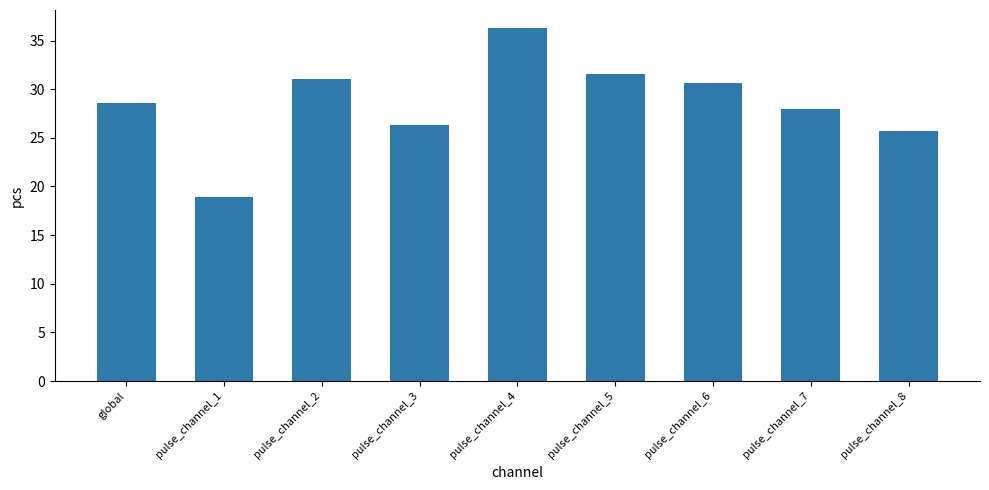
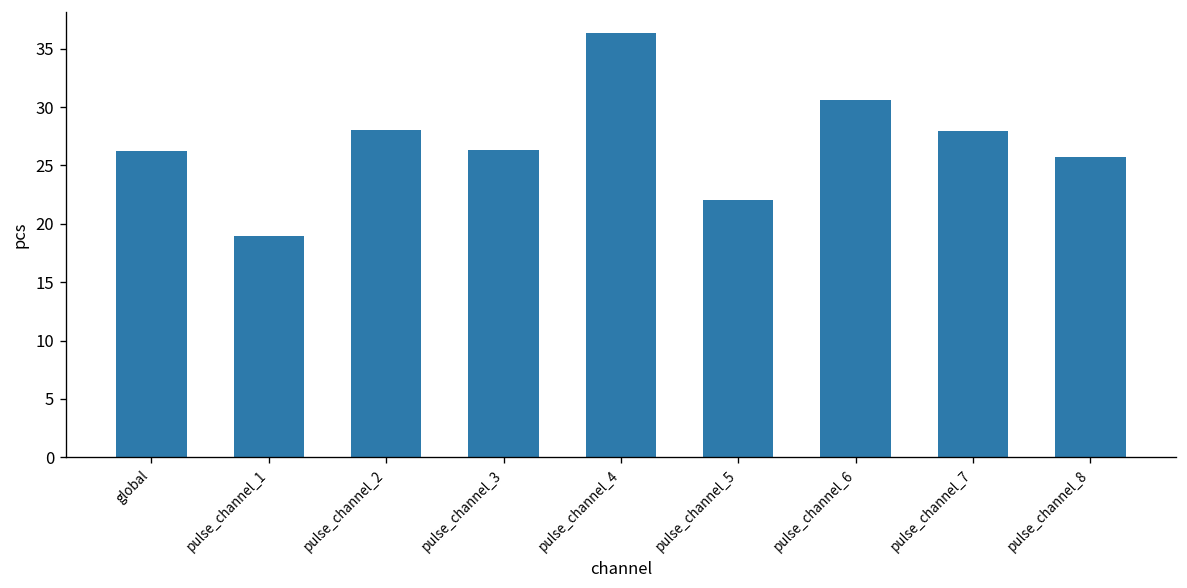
  {
-   "global": 29,
+   "global": 26,
    "pulse_channel_1": 19,
-   "pulse_channel_2": 31,
+   "pulse_channel_2": 28,
    "pulse_channel_3": 26,
    "pulse_channel_4": 36,
-   "pulse_channel_5": 32,
+   "pulse_channel_5": 22,
    "pulse_channel_6": 31,
    "pulse_channel_7": 28,
    "pulse_channel_8": 26
  }
